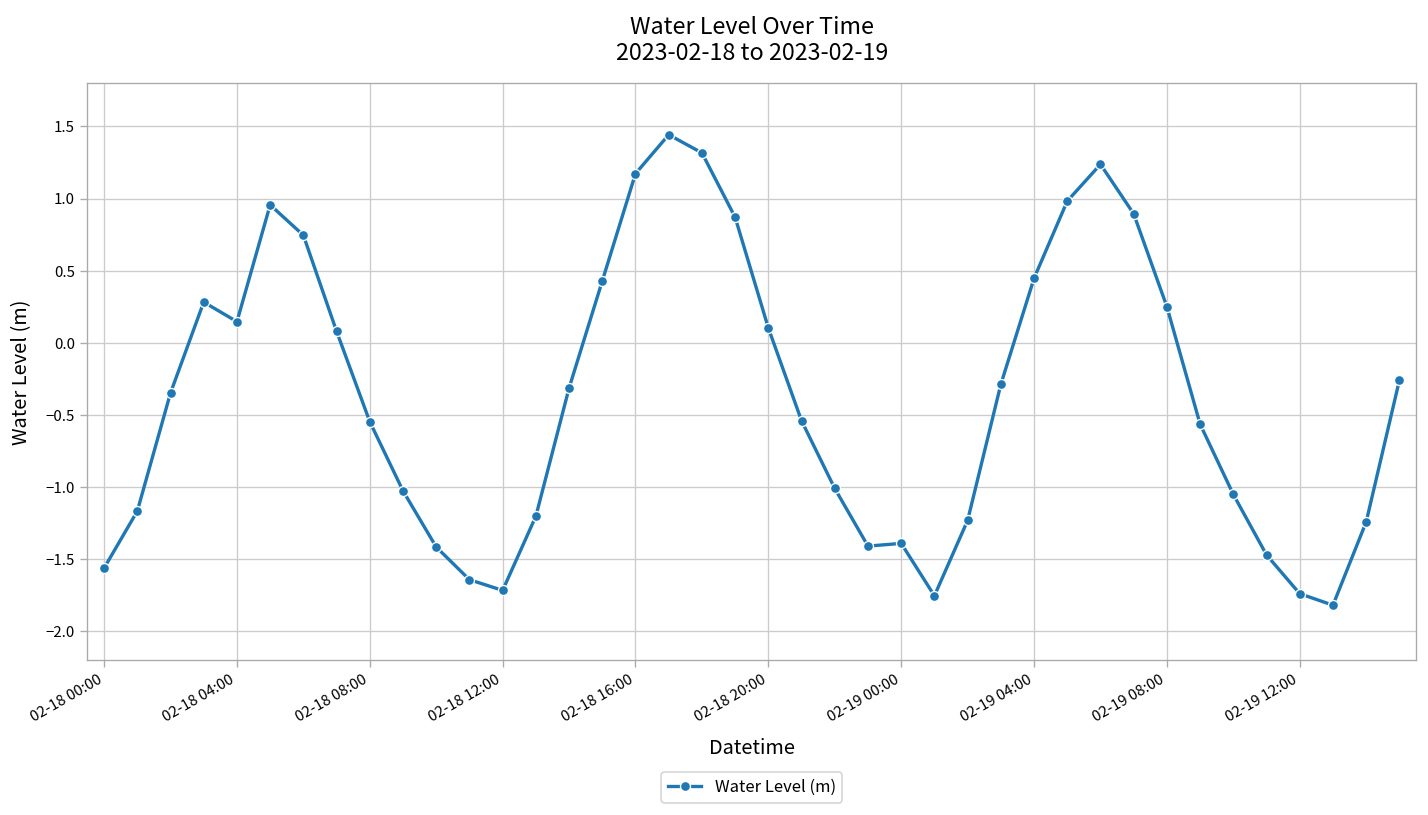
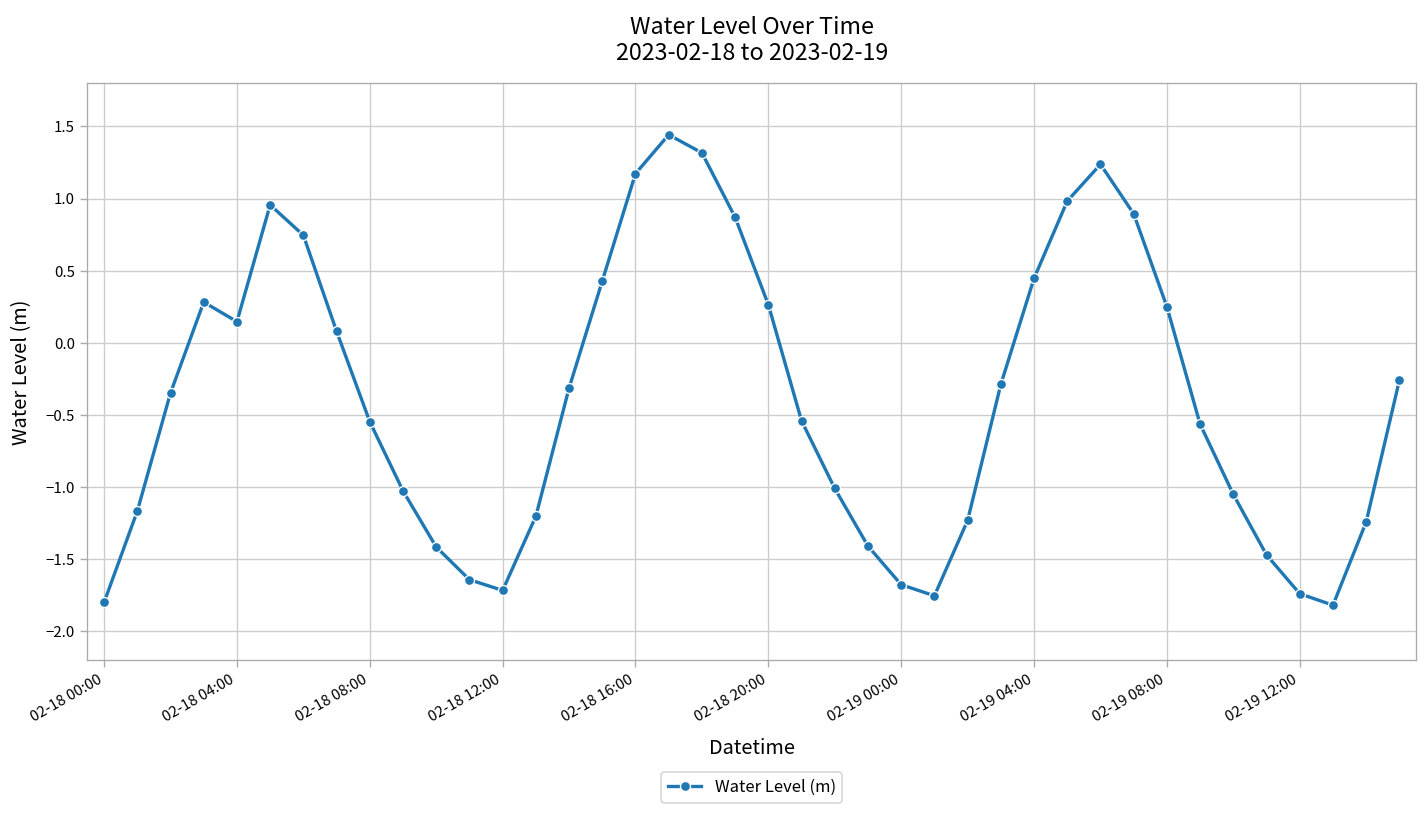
  {
-   "02-18 00:00": -1.56,
+   "02-18 00:00": -1.80,
    "02-18 04:00": 0.15,
    "02-18 08:00": -0.55,
    "02-18 12:00": -1.72,
    "02-18 16:00": 1.17,
-   "02-18 20:00": 0.10,
-   "02-19 00:00": -1.39,
+   "02-18 20:00": 0.26,
+   "02-19 00:00": -1.68,
    "02-19 04:00": 0.45,
    "02-19 08:00": 0.25,
    "02-19 12:00": -1.74
  }
